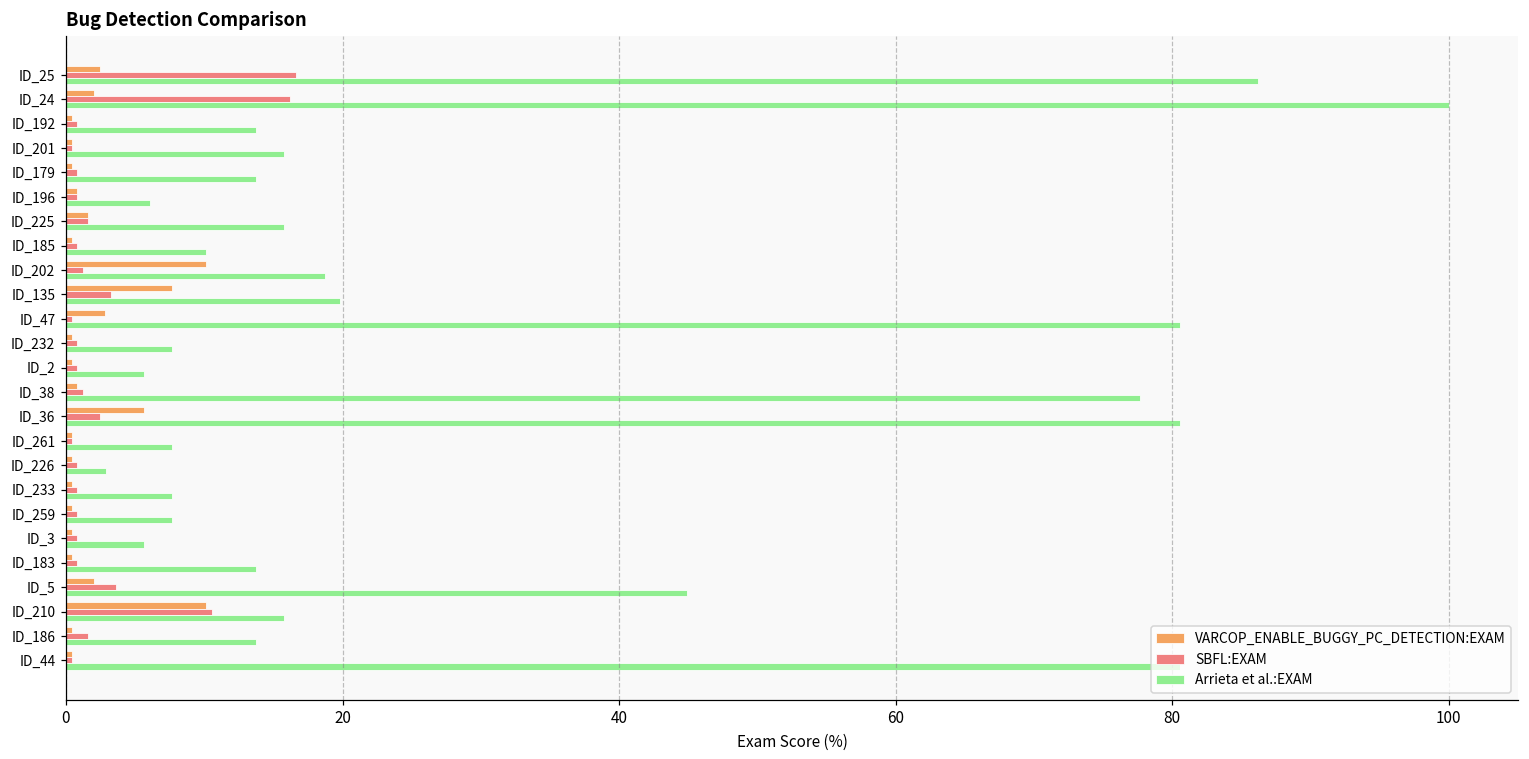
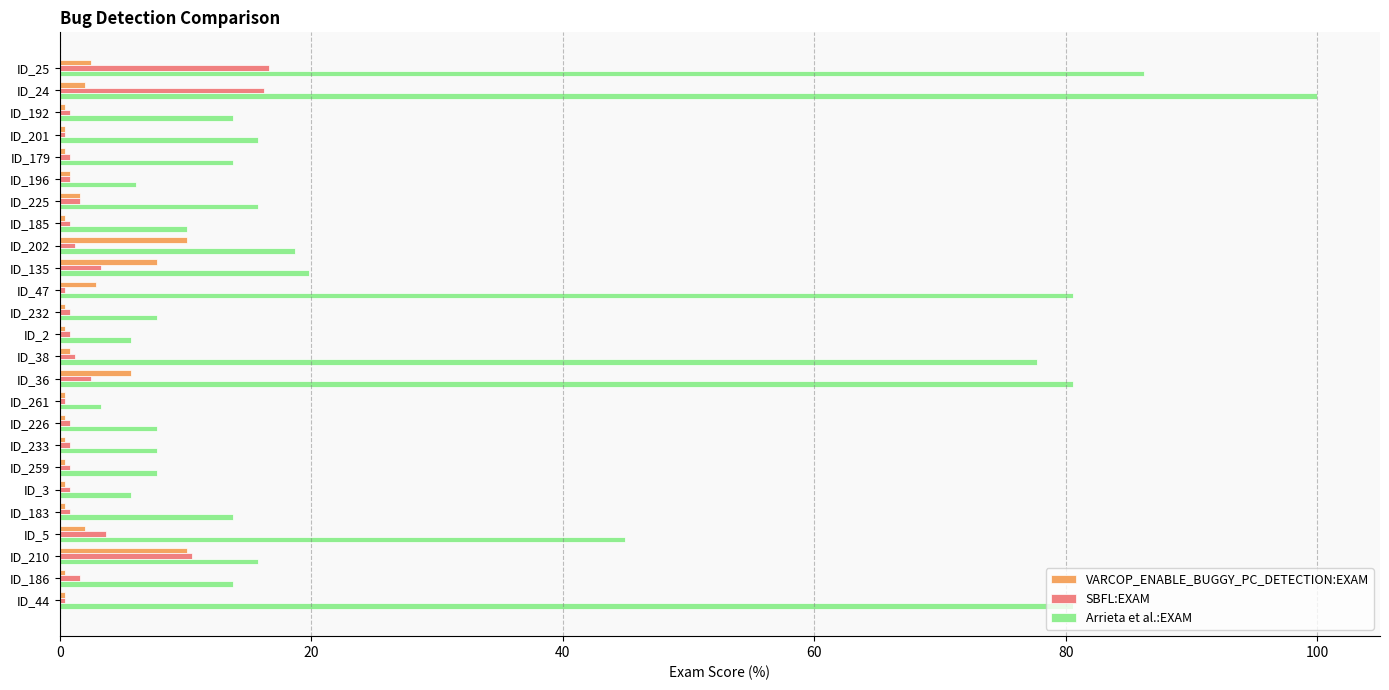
  {
    "Arrieta et al.:EXAM": {
      "ID_25": 86.2,
      "ID_24": 100.0,
      "ID_192": 13.8,
      "ID_201": 15.8,
      "ID_179": 13.8,
      "ID_196": 6.1,
      "ID_225": 15.8,
      "ID_185": 10.1,
      "ID_202": 18.7,
      "ID_135": 19.8,
      "ID_47": 80.6,
      "ID_232": 7.7,
      "ID_2": 5.7,
      "ID_38": 77.7,
      "ID_36": 80.6,
-     "ID_261": 7.7,
-     "ID_226": 2.9,
+     "ID_261": 3.3,
+     "ID_226": 7.7,
      "ID_233": 7.7,
      "ID_259": 7.7,
      "ID_3": 5.7,
      "ID_183": 13.8,
      "ID_5": 44.9,
      "ID_210": 15.8,
      "ID_186": 13.8
    }
  }
